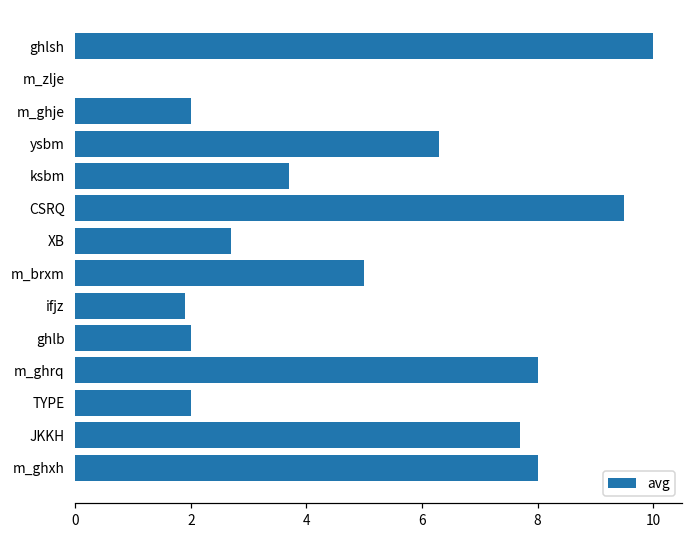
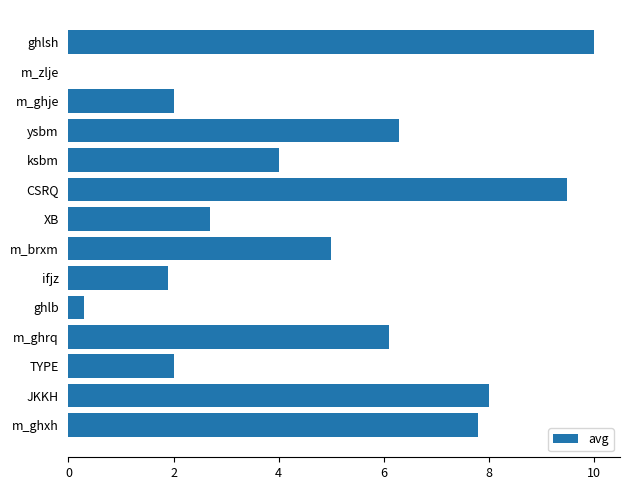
  {
    "ghlsh": 10.0,
    "m_zlje": 0.0,
    "m_ghje": 2.0,
    "ysbm": 6.3,
-   "ksbm": 3.7,
+   "ksbm": 4.0,
    "CSRQ": 9.5,
    "XB": 2.7,
    "m_brxm": 5.0,
    "ifjz": 1.9,
-   "ghlb": 2.0,
-   "m_ghrq": 8.0,
+   "ghlb": 0.3,
+   "m_ghrq": 6.1,
    "TYPE": 2.0,
-   "JKKH": 7.7,
-   "m_ghxh": 8.0
+   "JKKH": 8.0,
+   "m_ghxh": 7.8
  }
